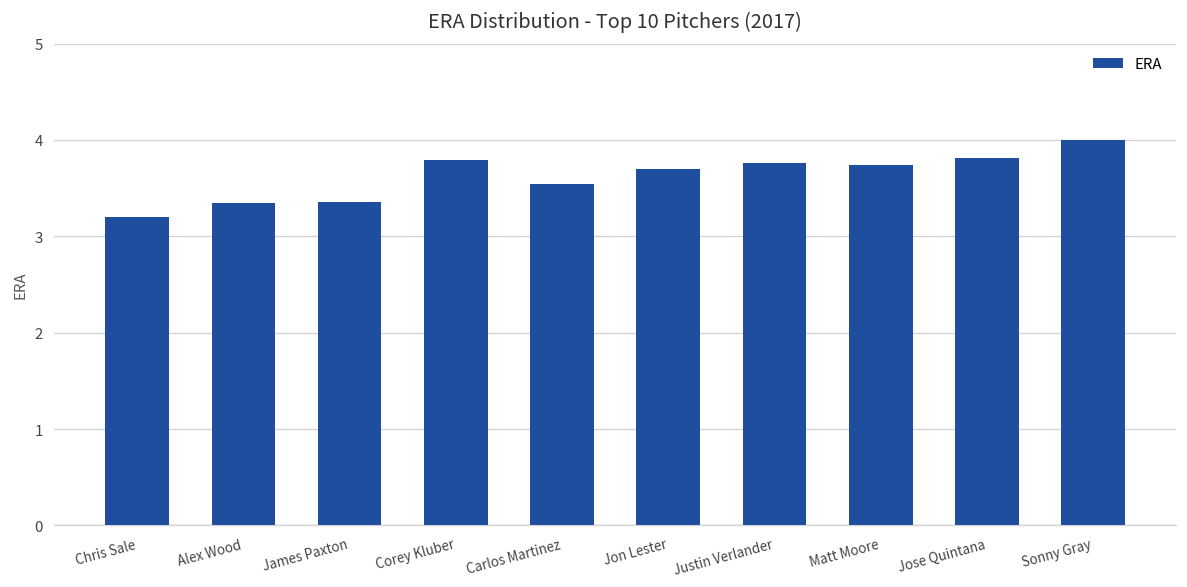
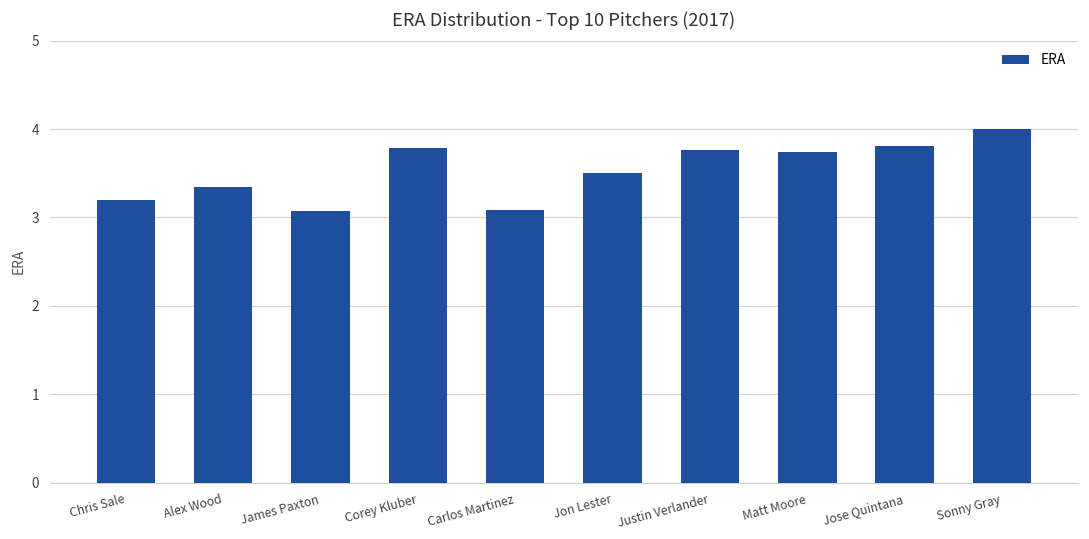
  {
    "Chris Sale": 3.2,
    "Alex Wood": 3.4,
-   "James Paxton": 3.4,
+   "James Paxton": 3.1,
    "Corey Kluber": 3.8,
-   "Carlos Martinez": 3.5,
-   "Jon Lester": 3.7,
+   "Carlos Martinez": 3.1,
+   "Jon Lester": 3.5,
    "Justin Verlander": 3.8,
    "Matt Moore": 3.7,
    "Jose Quintana": 3.8,
    "Sonny Gray": 4.0
  }
